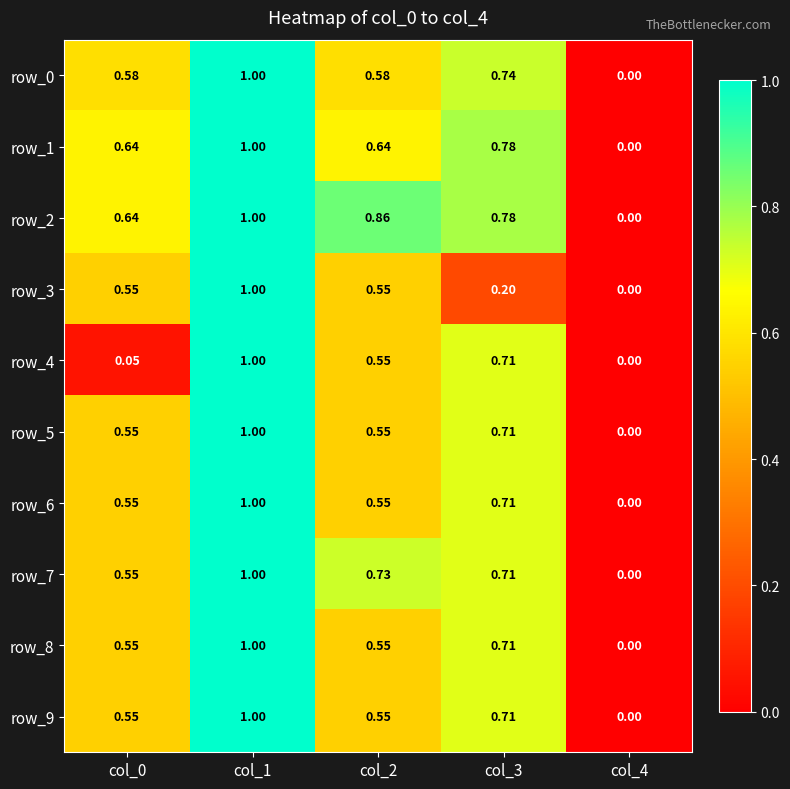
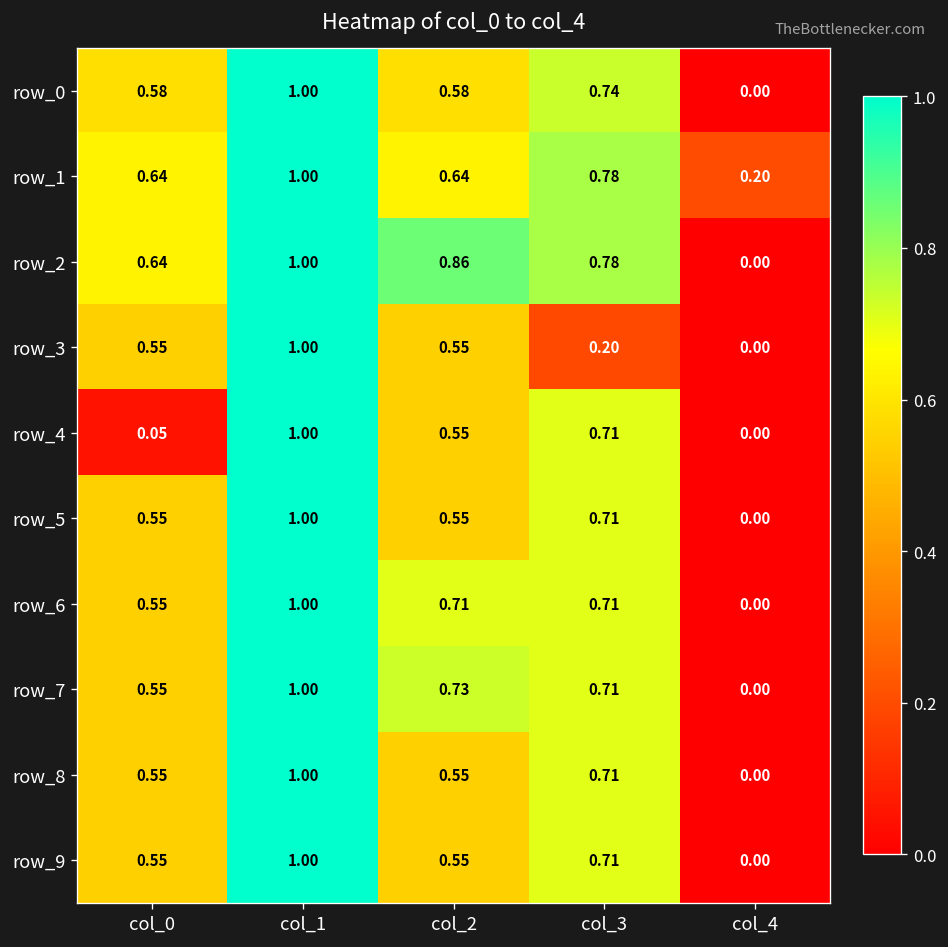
  {
    "row_0": {
      "col_0": 0.58,
      "col_1": 1.00,
      "col_2": 0.58,
      "col_3": 0.74,
      "col_4": 0.00
    },
    "row_1": {
      "col_0": 0.64,
      "col_1": 1.00,
      "col_2": 0.64,
      "col_3": 0.78,
-     "col_4": 0.00
+     "col_4": 0.20
    },
    "row_2": {
      "col_0": 0.64,
      "col_1": 1.00,
      "col_2": 0.86,
      "col_3": 0.78,
      "col_4": 0.00
    },
    "row_3": {
      "col_0": 0.55,
      "col_1": 1.00,
      "col_2": 0.55,
      "col_3": 0.20,
      "col_4": 0.00
    },
    "row_4": {
      "col_0": 0.05,
      "col_1": 1.00,
      "col_2": 0.55,
      "col_3": 0.71,
      "col_4": 0.00
    },
    "row_5": {
      "col_0": 0.55,
      "col_1": 1.00,
      "col_2": 0.55,
      "col_3": 0.71,
      "col_4": 0.00
    },
    "row_6": {
      "col_0": 0.55,
      "col_1": 1.00,
-     "col_2": 0.55,
+     "col_2": 0.71,
      "col_3": 0.71,
      "col_4": 0.00
    },
    "row_7": {
      "col_0": 0.55,
      "col_1": 1.00,
      "col_2": 0.73,
      "col_3": 0.71,
      "col_4": 0.00
    },
    "row_8": {
      "col_0": 0.55,
      "col_1": 1.00,
      "col_2": 0.55,
      "col_3": 0.71,
      "col_4": 0.00
    },
    "row_9": {
      "col_0": 0.55,
      "col_1": 1.00,
      "col_2": 0.55,
      "col_3": 0.71,
      "col_4": 0.00
    }
  }
